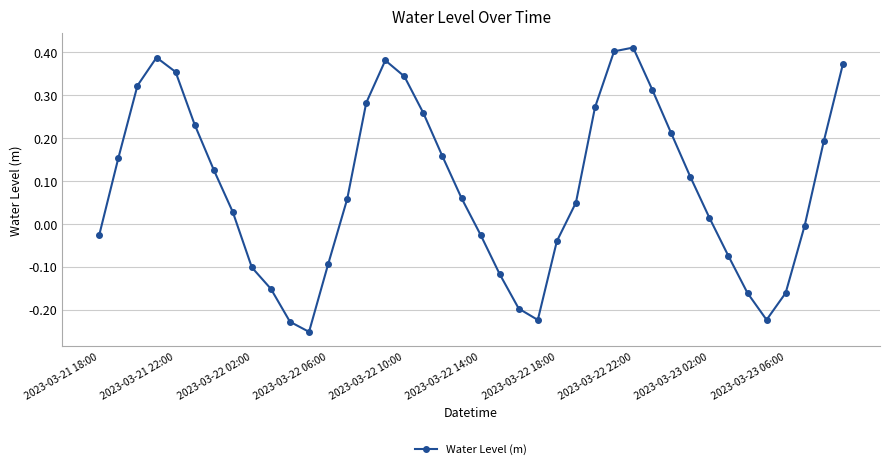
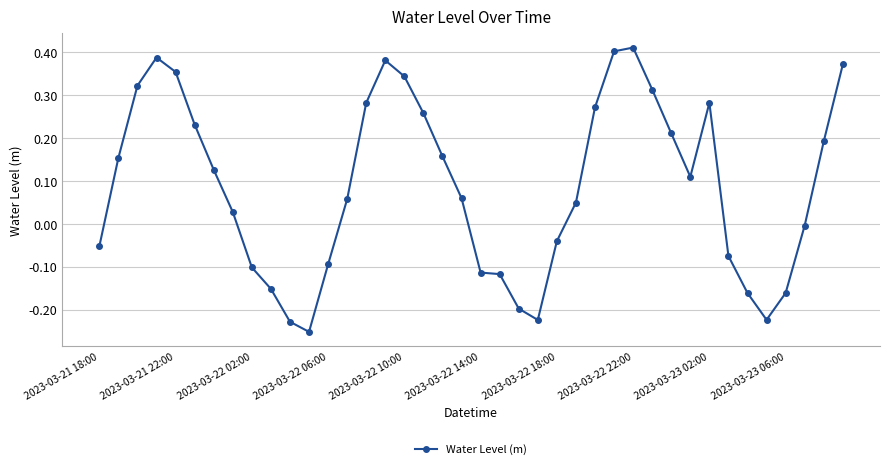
  {
-   "2023-03-21 18:00": -0.03,
+   "2023-03-21 18:00": -0.05,
    "2023-03-21 22:00": 0.35,
    "2023-03-22 02:00": -0.10,
    "2023-03-22 06:00": -0.09,
    "2023-03-22 10:00": 0.34,
-   "2023-03-22 14:00": -0.03,
+   "2023-03-22 14:00": -0.11,
    "2023-03-22 18:00": -0.04,
    "2023-03-22 22:00": 0.41,
-   "2023-03-23 02:00": 0.01,
+   "2023-03-23 02:00": 0.28,
    "2023-03-23 06:00": -0.16
  }
